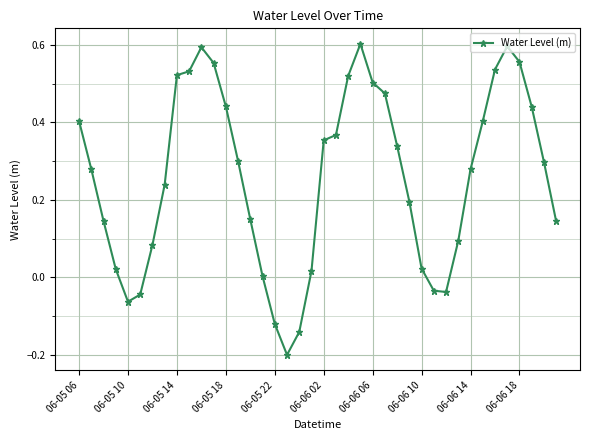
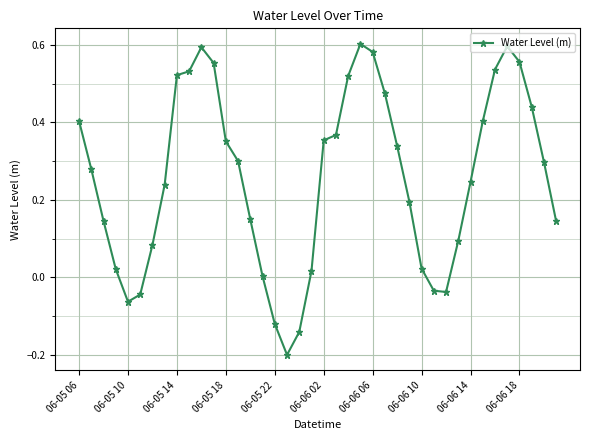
  {
    "06-05 06": 0.40,
    "06-05 10": -0.06,
    "06-05 14": 0.52,
-   "06-05 18": 0.44,
+   "06-05 18": 0.35,
    "06-05 22": -0.12,
    "06-06 02": 0.35,
-   "06-06 06": 0.50,
+   "06-06 06": 0.58,
    "06-06 10": 0.02,
-   "06-06 14": 0.28,
+   "06-06 14": 0.25,
    "06-06 18": 0.56
  }
